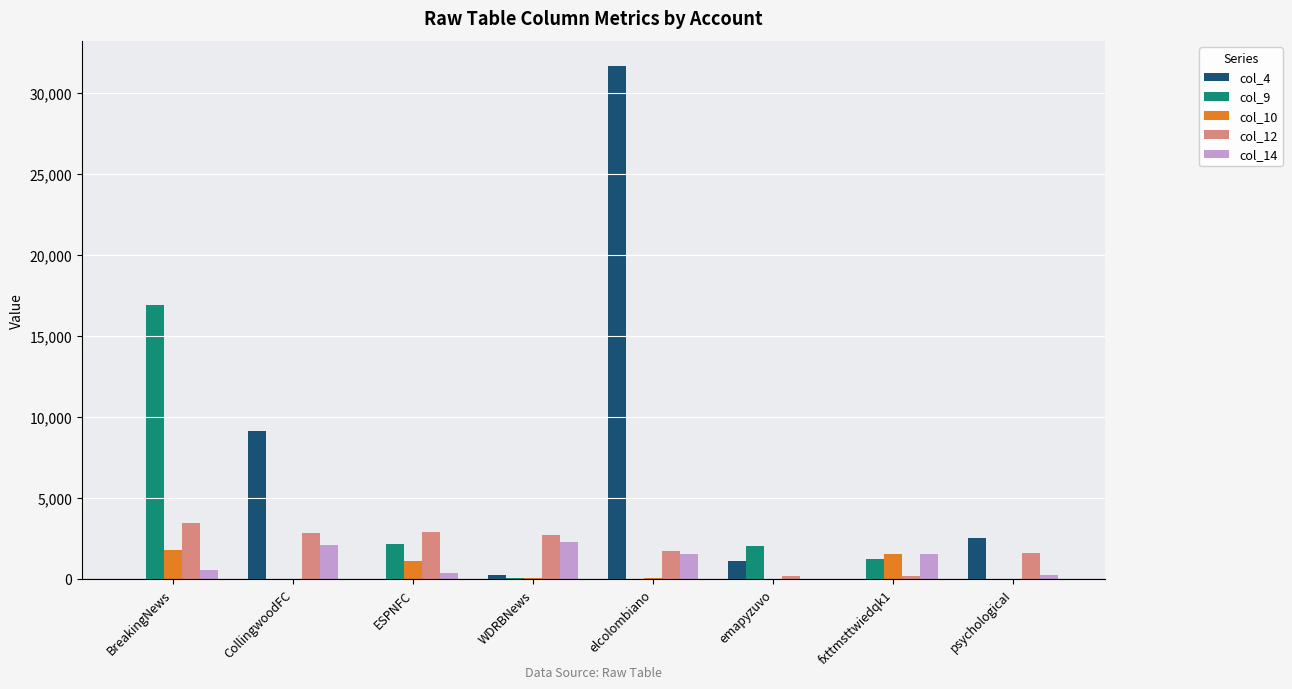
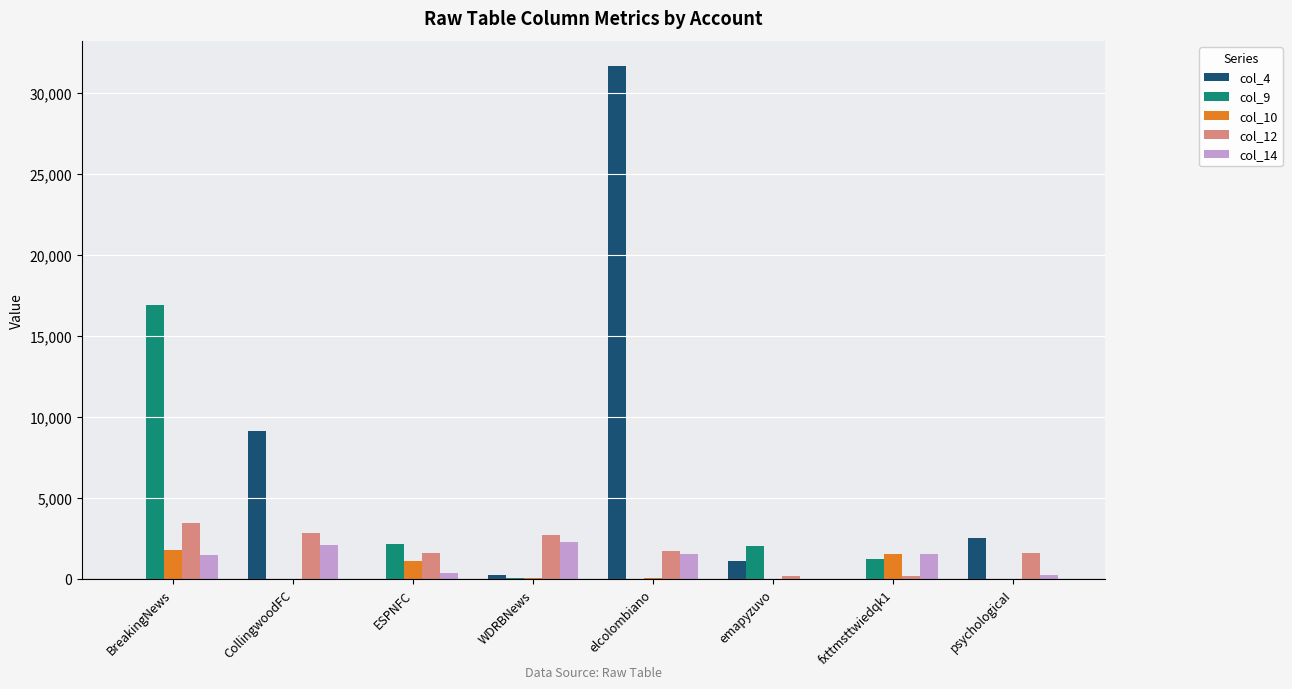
  {
    "col_4": {
      "CollingwoodFC": "9,200",
      "WDRBNews": "300",
      "elcolombiano": "31,700",
      "emapyzuvo": "1,100",
      "psychologicaI": "2,600"
    },
    "col_9": {
      "BreakingNews": "16,900",
      "ESPNFC": "2,200",
      "emapyzuvo": "2,000",
      "fxttmsttwiedqk1": "1,200"
    },
    "col_10": {
      "BreakingNews": "1,800",
      "ESPNFC": "1,100",
      "fxttmsttwiedqk1": "1,500"
    },
    "col_12": {
      "BreakingNews": "3,500",
      "CollingwoodFC": "2,800",
-     "ESPNFC": "2,900",
+     "ESPNFC": "1,600",
      "WDRBNews": "2,700",
      "elcolombiano": "1,700",
      "emapyzuvo": "200",
      "fxttmsttwiedqk1": "200",
      "psychologicaI": "1,600"
    },
    "col_14": {
-     "BreakingNews": "600",
+     "BreakingNews": "1,500",
      "CollingwoodFC": "2,100",
      "ESPNFC": "400",
      "WDRBNews": "2,300",
      "elcolombiano": "1,500",
      "fxttmsttwiedqk1": "1,600",
      "psychologicaI": "200"
    }
  }
